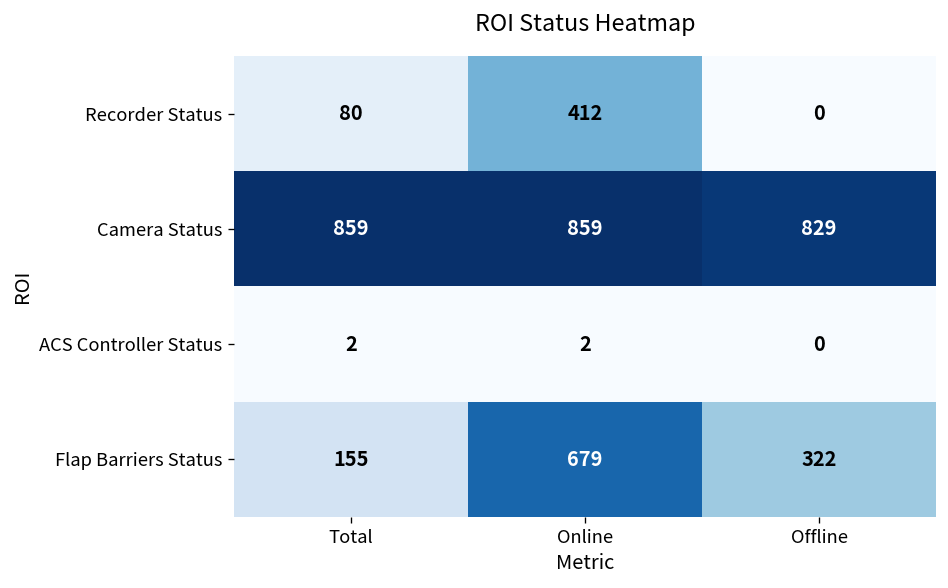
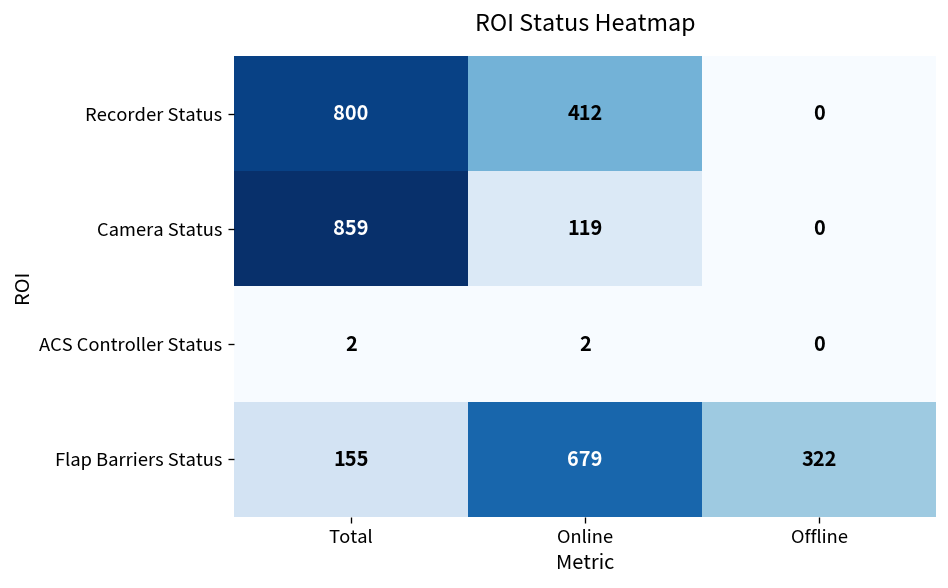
  {
    "Recorder Status": {
-     "Total": 80,
+     "Total": 800,
      "Online": 412,
      "Offline": 0
    },
    "Camera Status": {
      "Total": 859,
-     "Online": 859,
-     "Offline": 829
+     "Online": 119,
+     "Offline": 0
    },
    "ACS Controller Status": {
      "Total": 2,
      "Online": 2,
      "Offline": 0
    },
    "Flap Barriers Status": {
      "Total": 155,
      "Online": 679,
      "Offline": 322
    }
  }
